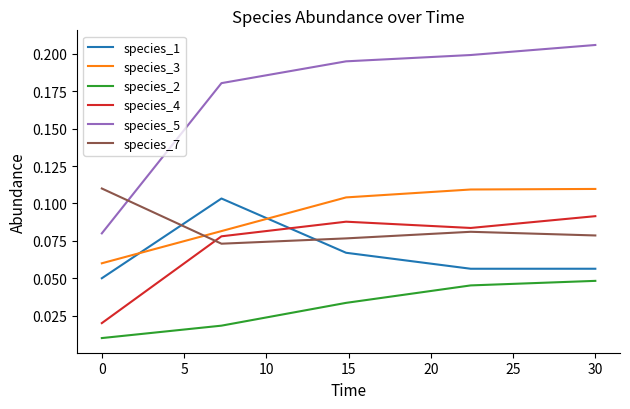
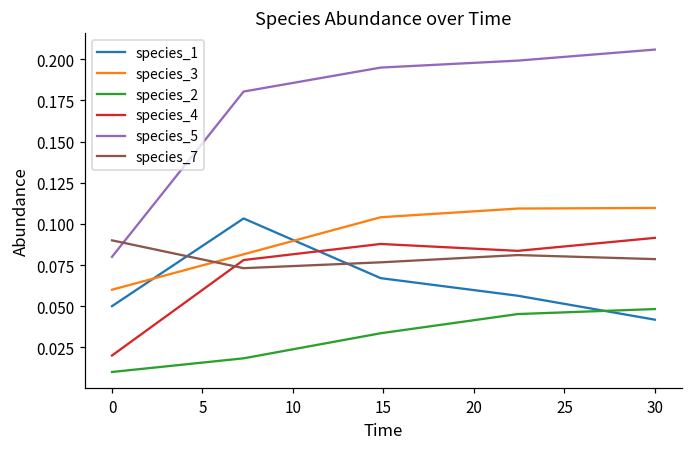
  {
    "species_1": {
      "0": 0.050,
-     "30": 0.056
+     "30": 0.042
    },
    "species_3": {
      "0": 0.060,
      "30": 0.110
    },
    "species_2": {
      "0": 0.010,
      "30": 0.048
    },
    "species_4": {
      "0": 0.020,
      "30": 0.091
    },
    "species_5": {
      "0": 0.080,
      "30": 0.206
    },
    "species_7": {
-     "0": 0.11,
+     "0": 0.09,
      "30": 0.08
    }
  }
